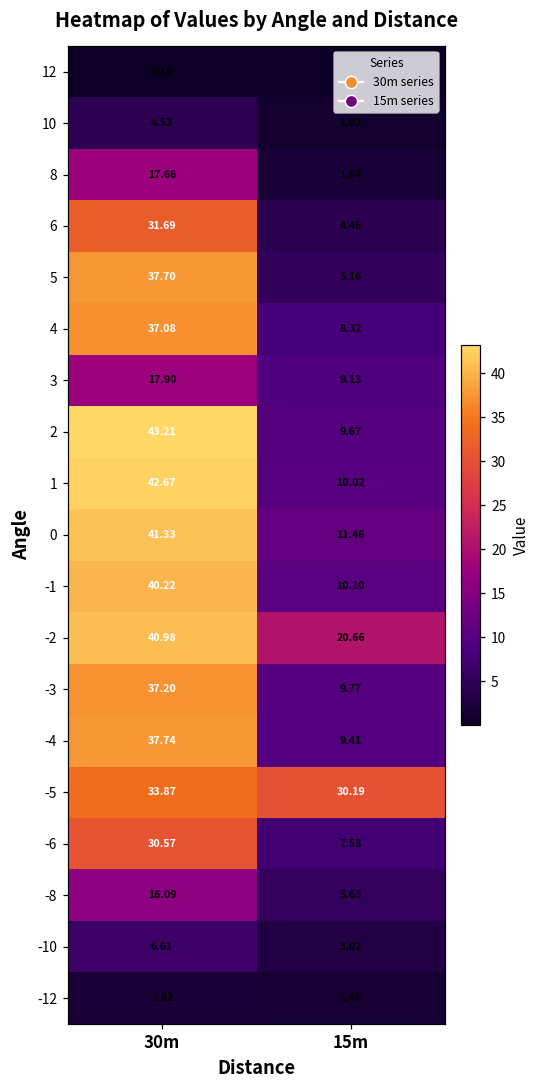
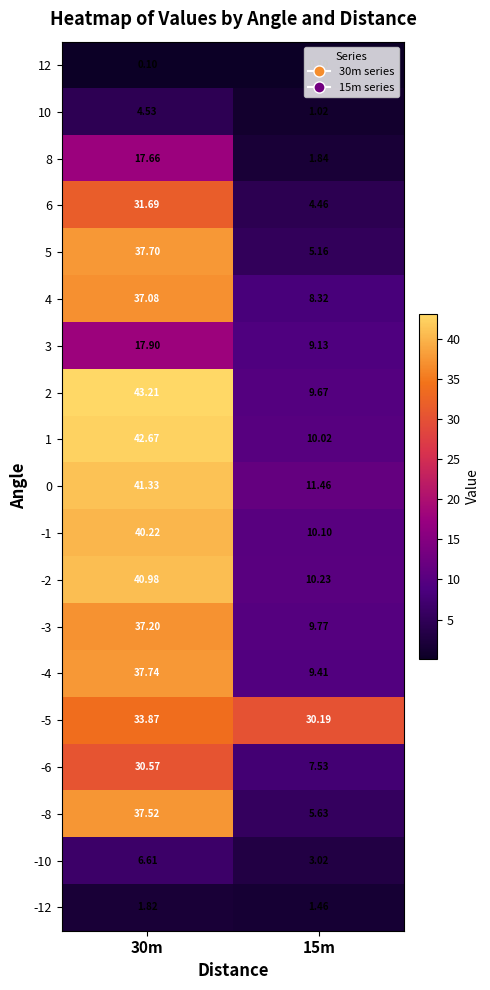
  {
    "10": {
      "30m": 4.53
    },
    "8": {
      "30m": 17.66,
      "15m": 1.84
    },
    "6": {
      "30m": 31.69,
      "15m": 4.46
    },
    "5": {
      "30m": 37.70,
      "15m": 5.16
    },
    "4": {
      "30m": 37.08,
      "15m": 8.32
    },
    "3": {
      "30m": 17.90,
      "15m": 9.13
    },
    "2": {
      "30m": 43.21,
      "15m": 9.67
    },
    "1": {
      "30m": 42.67,
      "15m": 10.02
    },
    "0": {
      "30m": 41.33,
      "15m": 11.46
    },
    "-1": {
      "30m": 40.22,
      "15m": 10.10
    },
    "-2": {
      "30m": 40.98,
-     "15m": 20.66
+     "15m": 10.23
    },
    "-3": {
      "30m": 37.20,
      "15m": 9.77
    },
    "-4": {
      "30m": 37.74,
      "15m": 9.41
    },
    "-5": {
      "30m": 33.87,
      "15m": 30.19
    },
    "-6": {
      "30m": 30.57,
      "15m": 7.53
    },
    "-8": {
-     "30m": 16.09,
+     "30m": 37.52,
      "15m": 5.63
    },
    "-10": {
      "30m": 6.61,
      "15m": 3.02
    },
    "-12": {
      "30m": 1.82,
      "15m": 1.46
    }
  }
